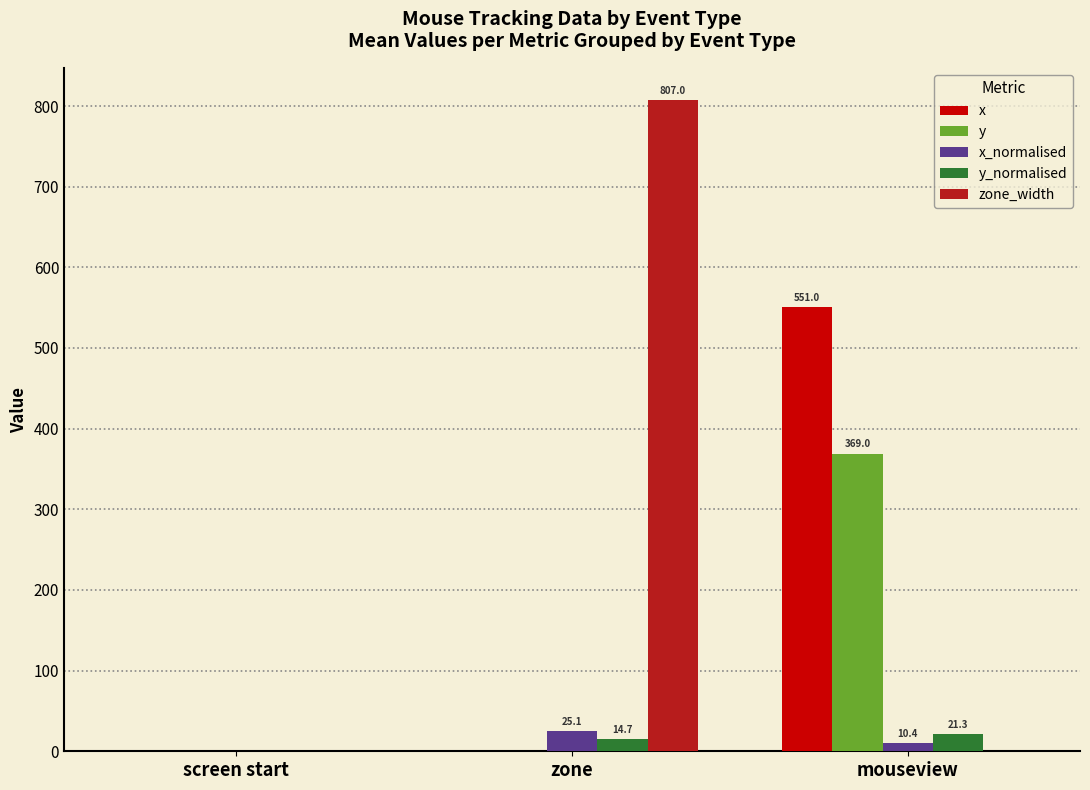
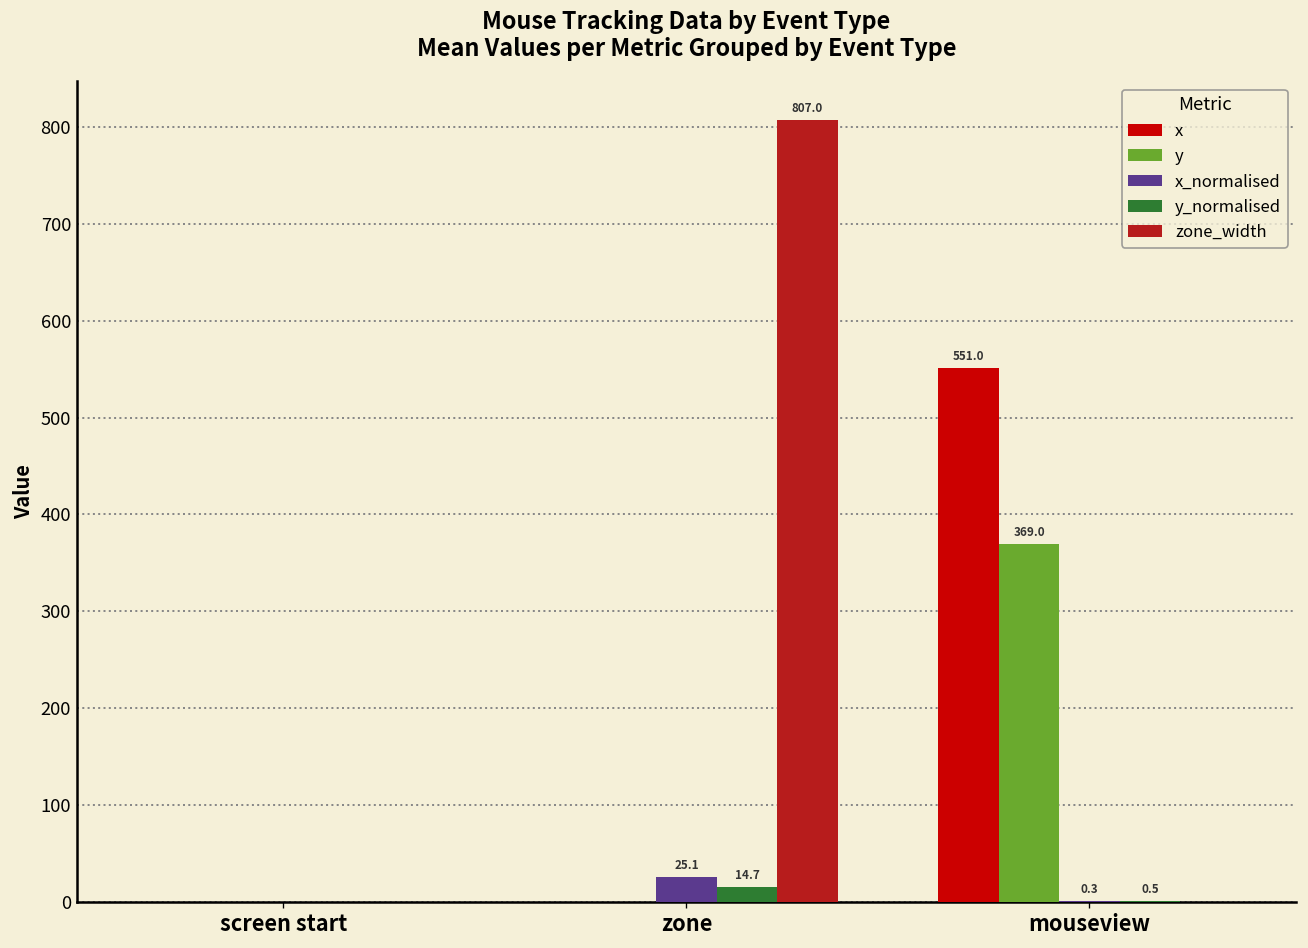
  {
    "y": {
      "mouseview": 369.0
    },
    "x_normalised": {
      "zone": 25.1,
-     "mouseview": 10.4
+     "mouseview": 0.3
    },
    "y_normalised": {
      "zone": 14.7,
-     "mouseview": 21.3
+     "mouseview": 0.5
    }
  }
